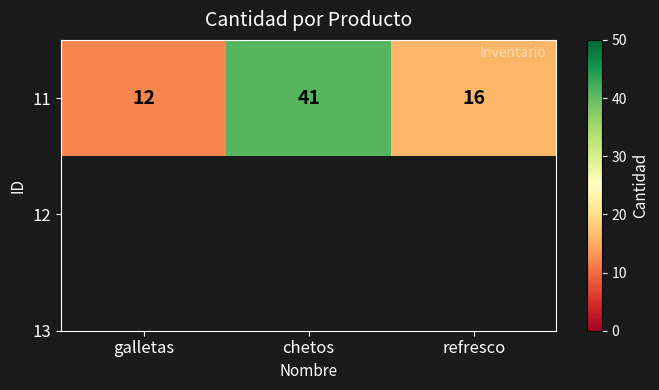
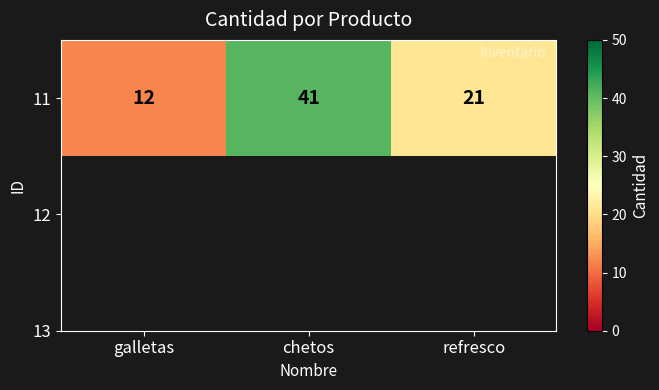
  {
    "11": {
      "galletas": 12,
      "chetos": 41,
-     "refresco": 16
+     "refresco": 21
    }
  }
